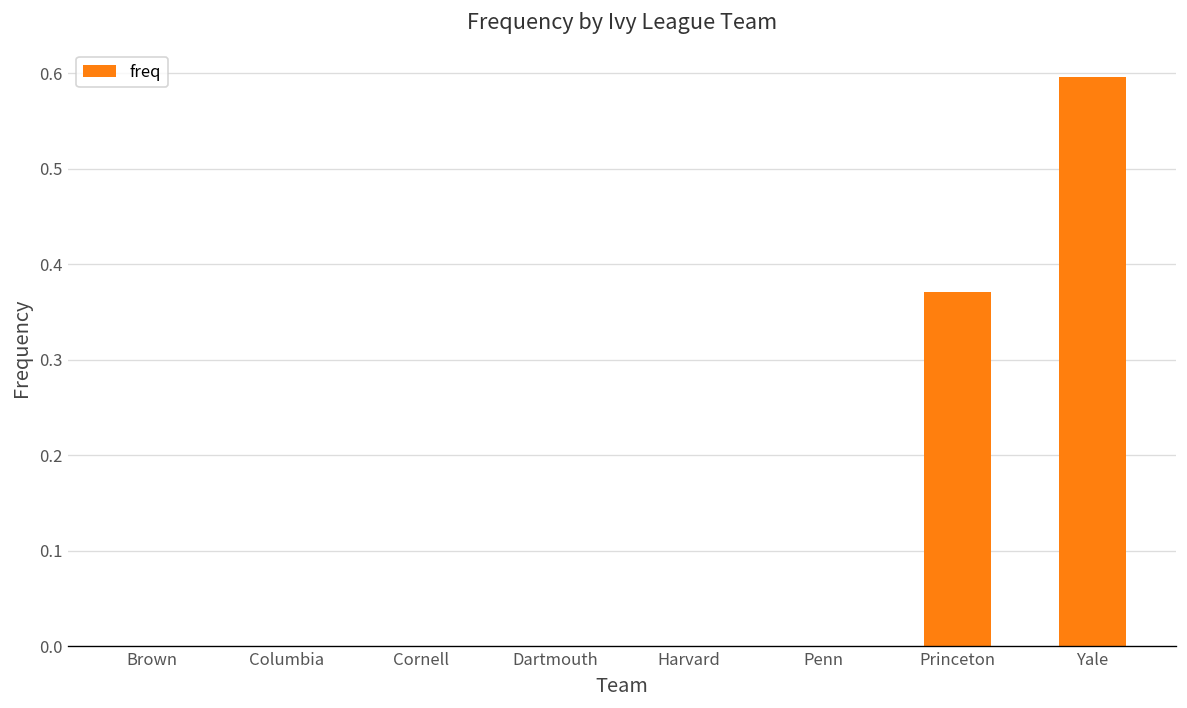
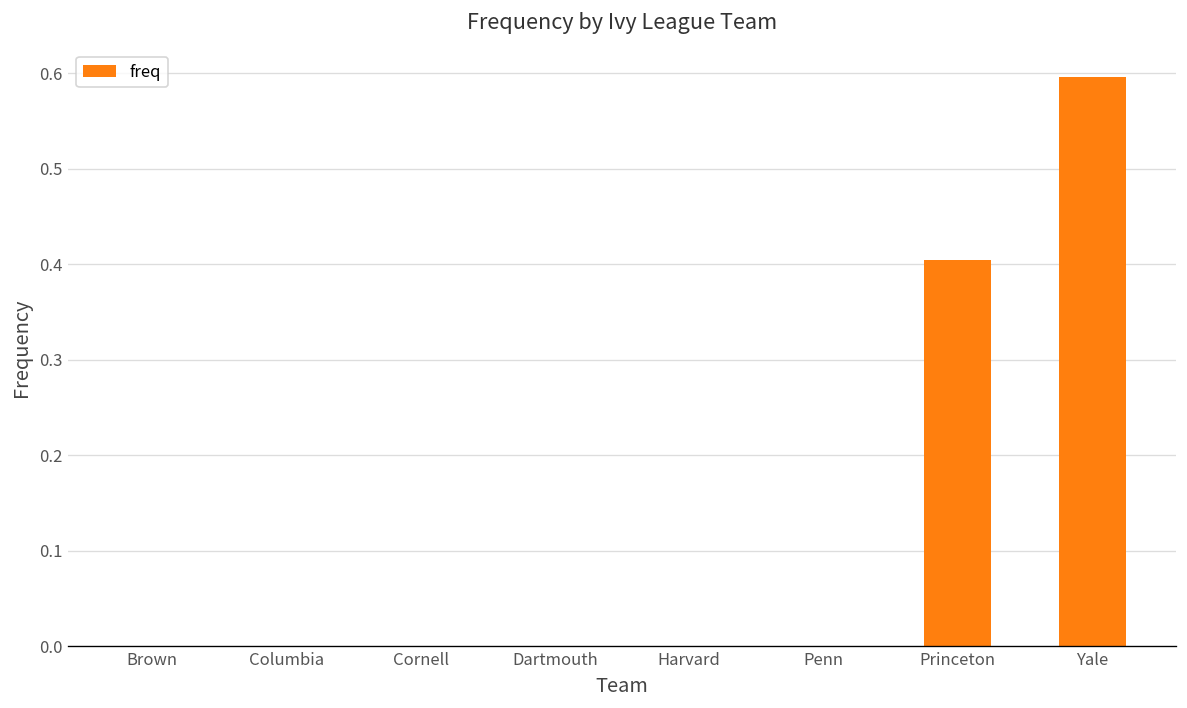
  {
    "Brown": 0.00,
    "Columbia": 0.00,
    "Cornell": 0.00,
    "Dartmouth": 0.00,
    "Harvard": 0.00,
    "Penn": 0.00,
-   "Princeton": 0.37,
+   "Princeton": 0.40,
    "Yale": 0.60
  }
